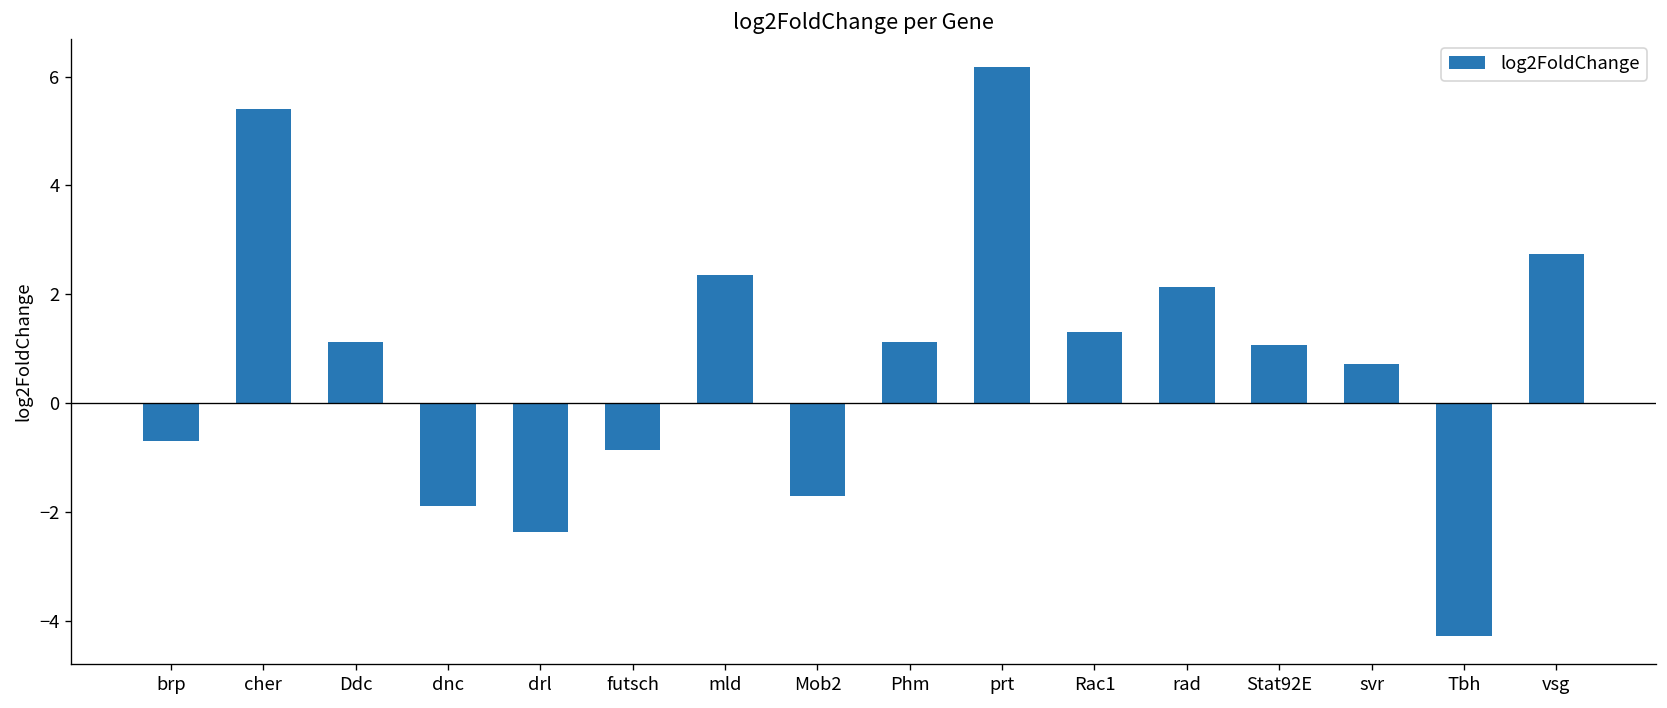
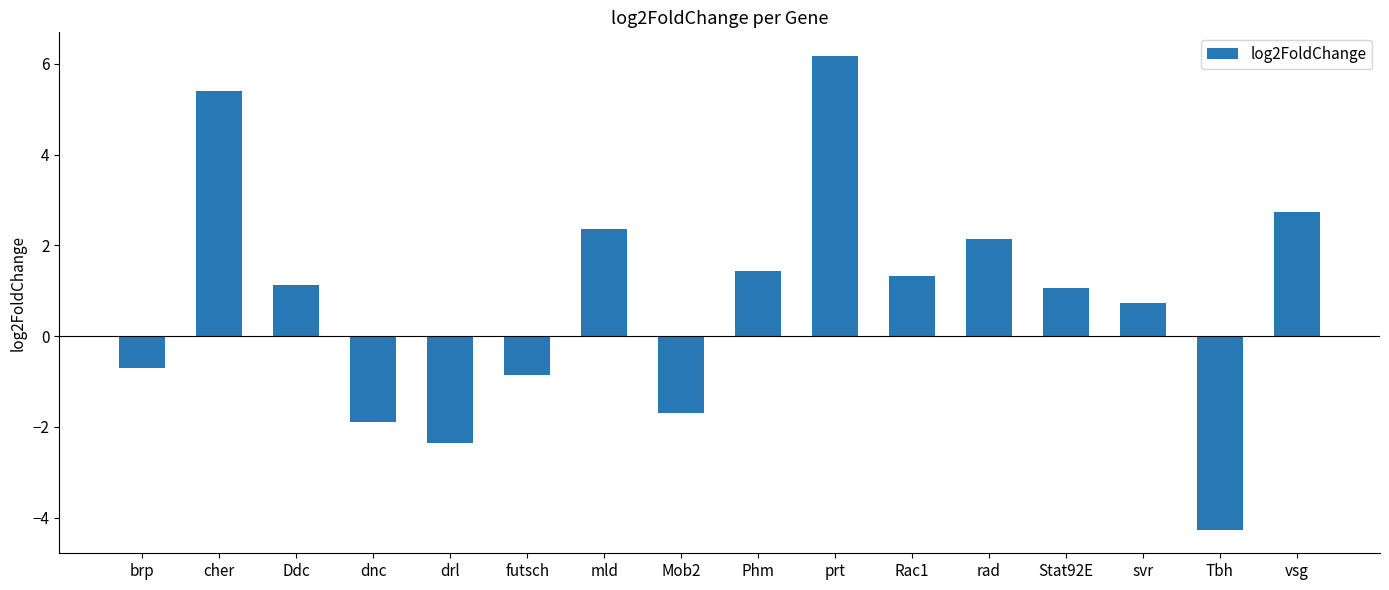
  {
    "brp": -0.7,
    "cher": 5.4,
    "Ddc": 1.1,
    "dnc": -1.9,
    "drl": -2.4,
    "futsch": -0.9,
    "mld": 2.4,
    "Mob2": -1.7,
-   "Phm": 1.1,
+   "Phm": 1.4,
    "prt": 6.2,
    "Rac1": 1.3,
    "rad": 2.1,
    "Stat92E": 1.1,
    "svr": 0.7,
    "Tbh": -4.3,
    "vsg": 2.7
  }
